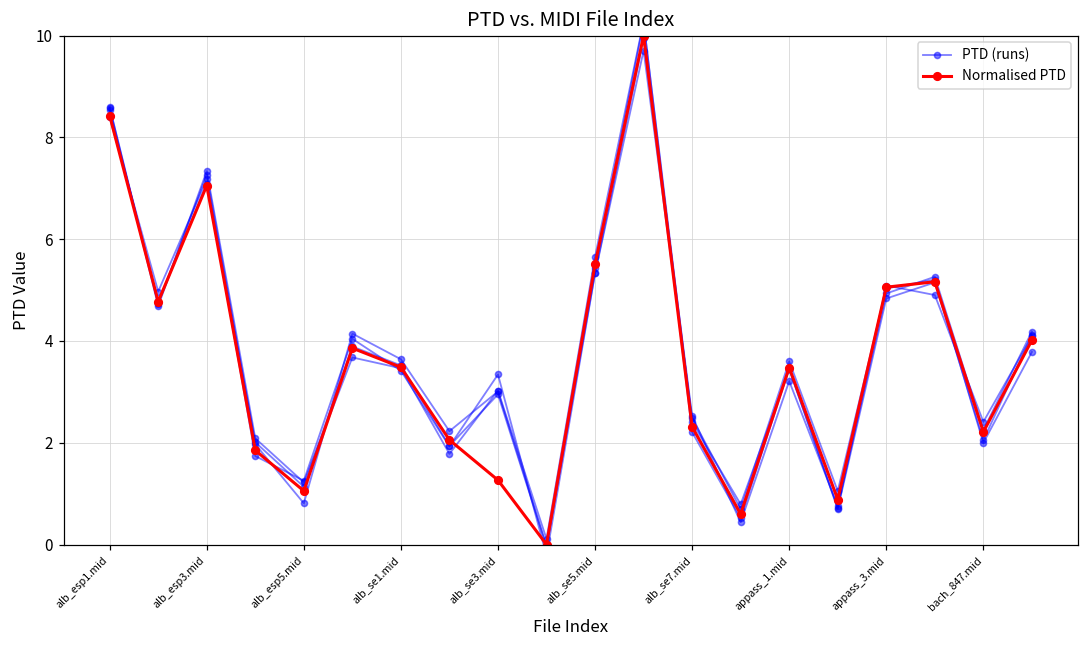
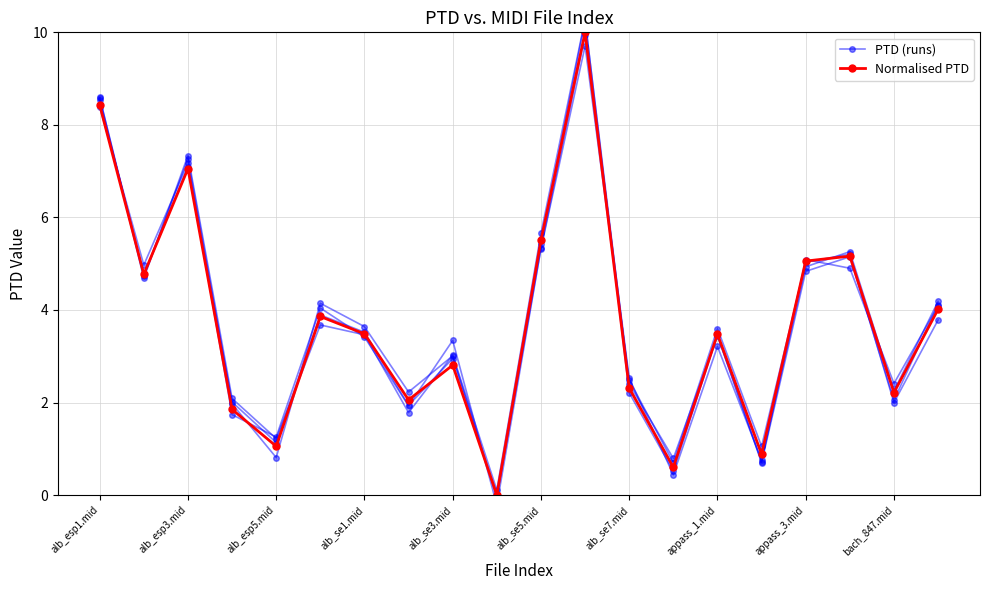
  {
    "Normalised PTD": {
      "alb_esp5.mid": 1.1,
-     "alb_se3.mid": 1.3,
+     "alb_se3.mid": 2.8,
      "alb_se5.mid": 5.5,
      "alb_se7.mid": 2.3
    }
  }
